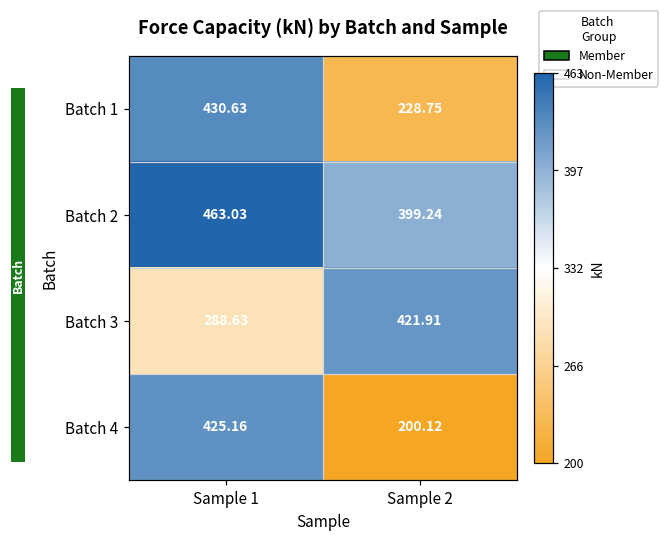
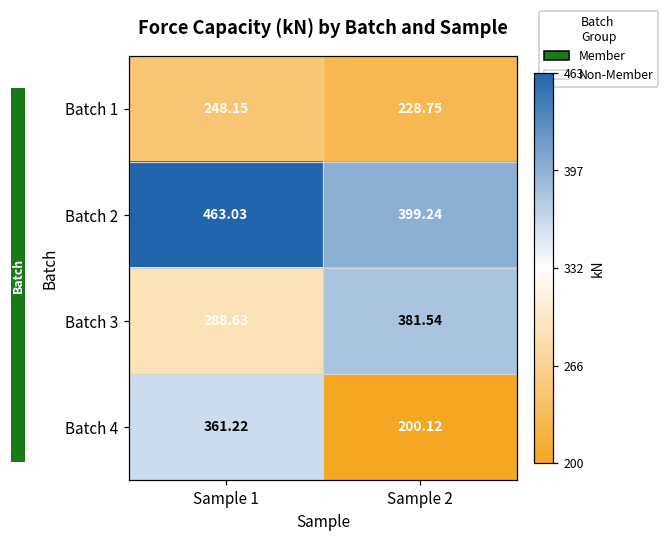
  {
    "Batch 1": {
-     "Sample 1": 430.63,
+     "Sample 1": 248.15,
      "Sample 2": 228.75
    },
    "Batch 2": {
      "Sample 1": 463.03,
      "Sample 2": 399.24
    },
    "Batch 3": {
      "Sample 1": 288.63,
-     "Sample 2": 421.91
+     "Sample 2": 381.54
    },
    "Batch 4": {
-     "Sample 1": 425.16,
+     "Sample 1": 361.22,
      "Sample 2": 200.12
    }
  }
